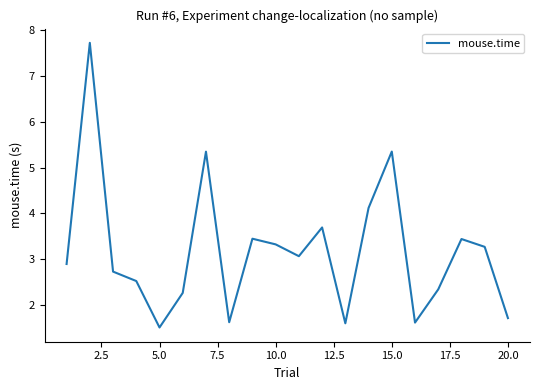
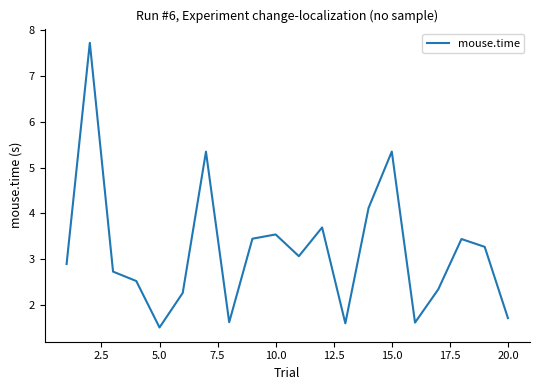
  {
    "5.0": 1.5,
-   "10.0": 3.3,
+   "10.0": 3.5,
    "15.0": 5.4,
    "20.0": 1.7
  }
